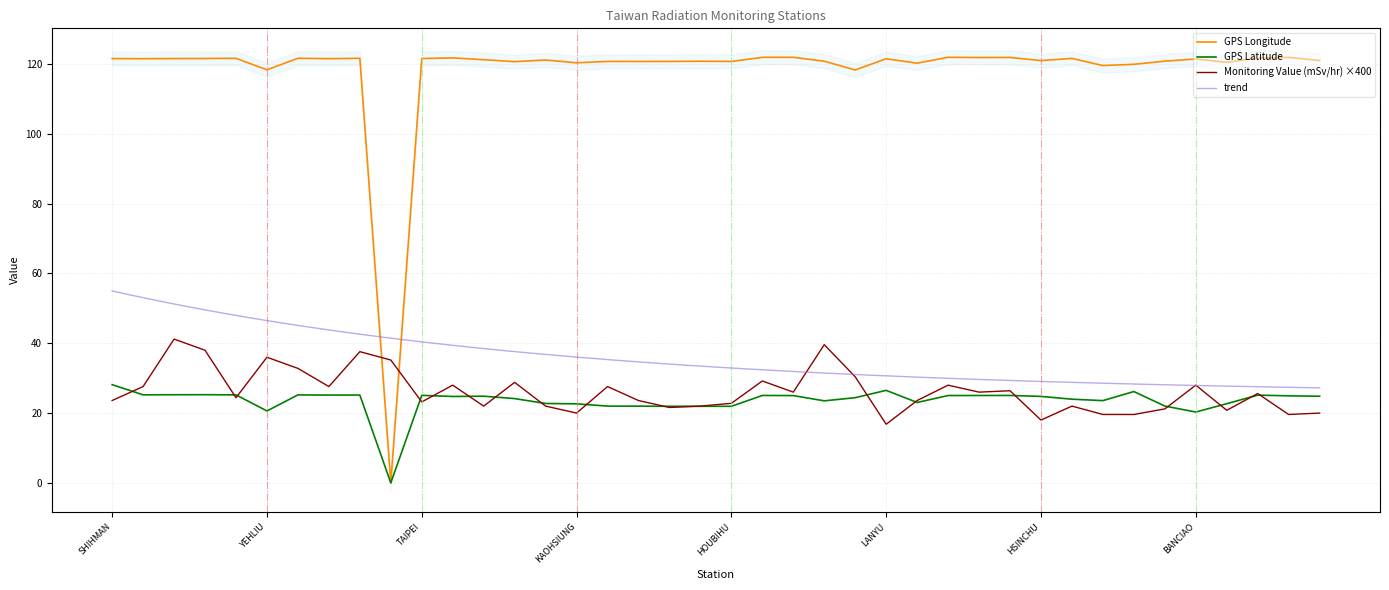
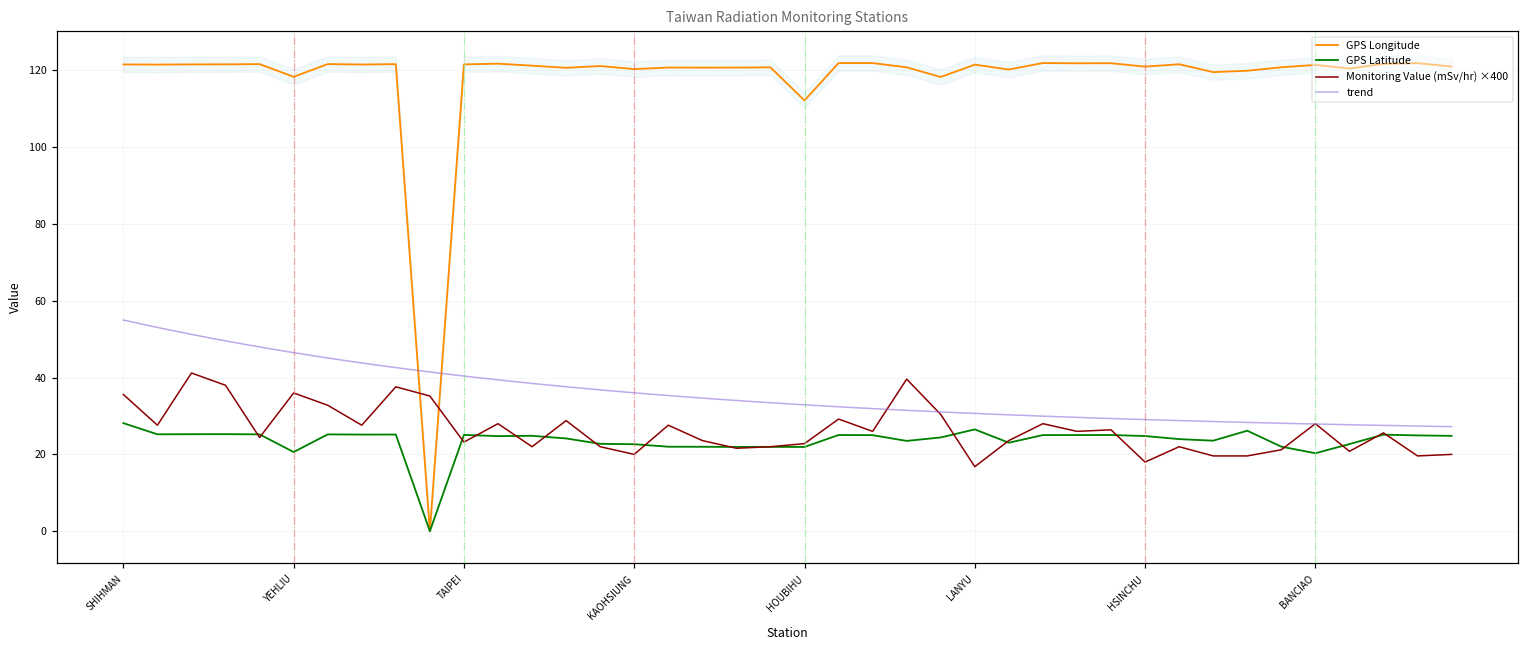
  {
    "GPS Longitude": {
      "SHIHMAN": 122,
      "YEHLIU": 118,
      "TAIPEI": 122,
      "KAOHSIUNG": 120,
-     "HOUBIHU": 121,
+     "HOUBIHU": 112,
      "LANYU": 122,
      "HSINCHU": 121
    },
    "GPS Latitude": {
      "SHIHMAN": 28,
      "YEHLIU": 21,
      "TAIPEI": 25,
      "KAOHSIUNG": 23,
      "HOUBIHU": 22,
      "LANYU": 27,
      "HSINCHU": 25,
      "BANCIAO": 20
    },
    "Monitoring Value (mSv/hr) ×400": {
-     "SHIHMAN": 24,
+     "SHIHMAN": 36,
      "YEHLIU": 36,
      "TAIPEI": 23,
      "KAOHSIUNG": 20,
      "HOUBIHU": 23,
      "LANYU": 17,
      "HSINCHU": 18
    },
    "trend": {
      "SHIHMAN": 55,
      "KAOHSIUNG": 36,
      "HSINCHU": 29
    }
  }
